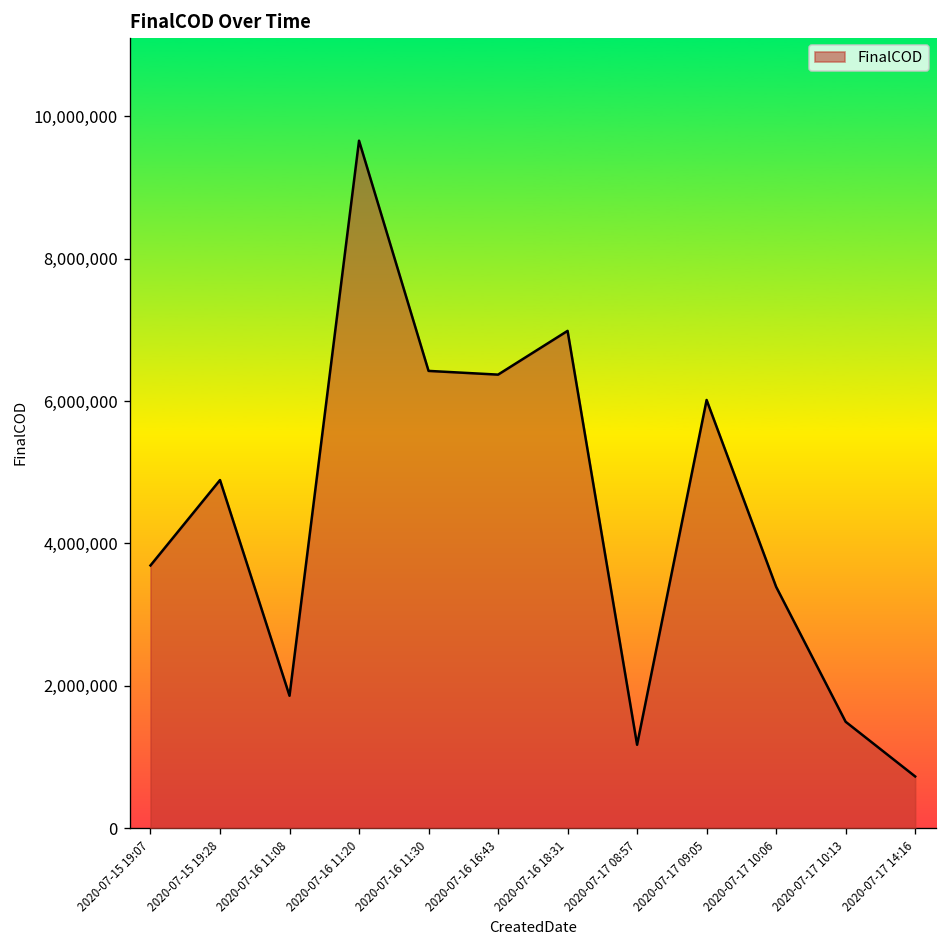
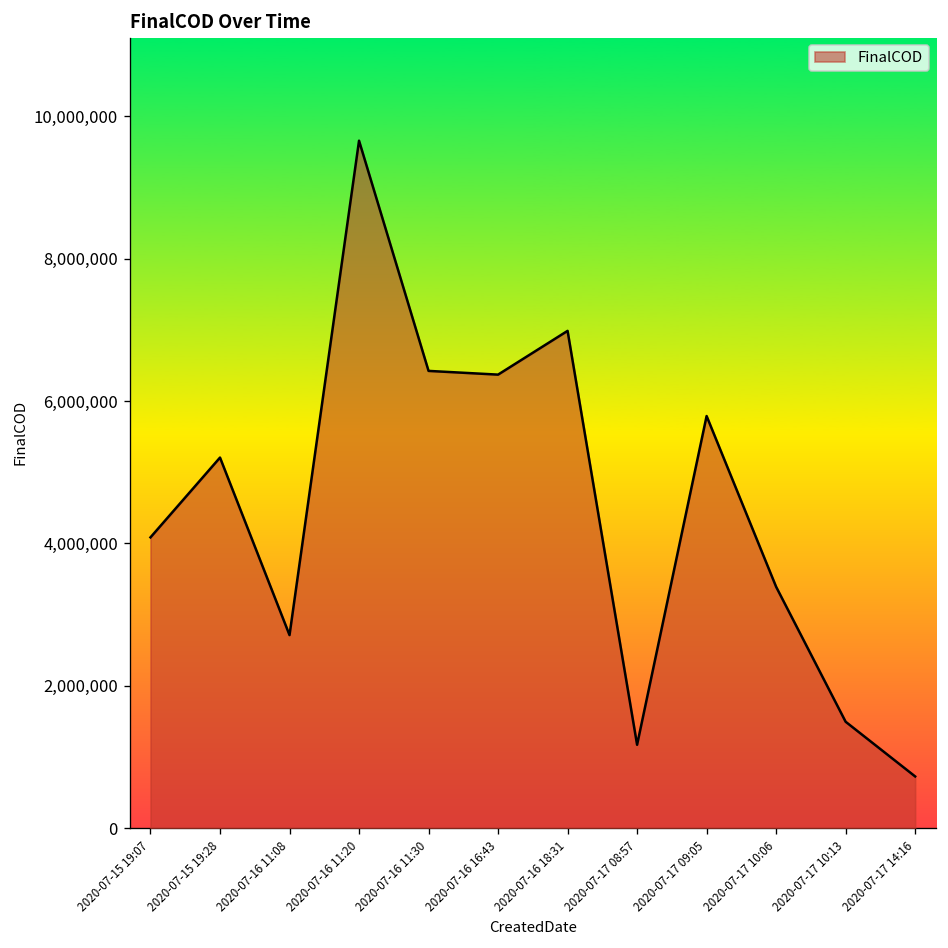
  {
-   "2020-07-15 19:07": "3,700,000",
-   "2020-07-15 19:28": "4,900,000",
-   "2020-07-16 11:08": "1,900,000",
+   "2020-07-15 19:07": "4,100,000",
+   "2020-07-15 19:28": "5,200,000",
+   "2020-07-16 11:08": "2,700,000",
    "2020-07-16 11:20": "9,700,000",
    "2020-07-16 11:30": "6,400,000",
    "2020-07-16 16:43": "6,400,000",
    "2020-07-16 18:31": "7,000,000",
    "2020-07-17 08:57": "1,200,000",
-   "2020-07-17 09:05": "6,000,000",
+   "2020-07-17 09:05": "5,800,000",
    "2020-07-17 10:06": "3,400,000",
    "2020-07-17 10:13": "1,500,000",
    "2020-07-17 14:16": "700,000"
  }
